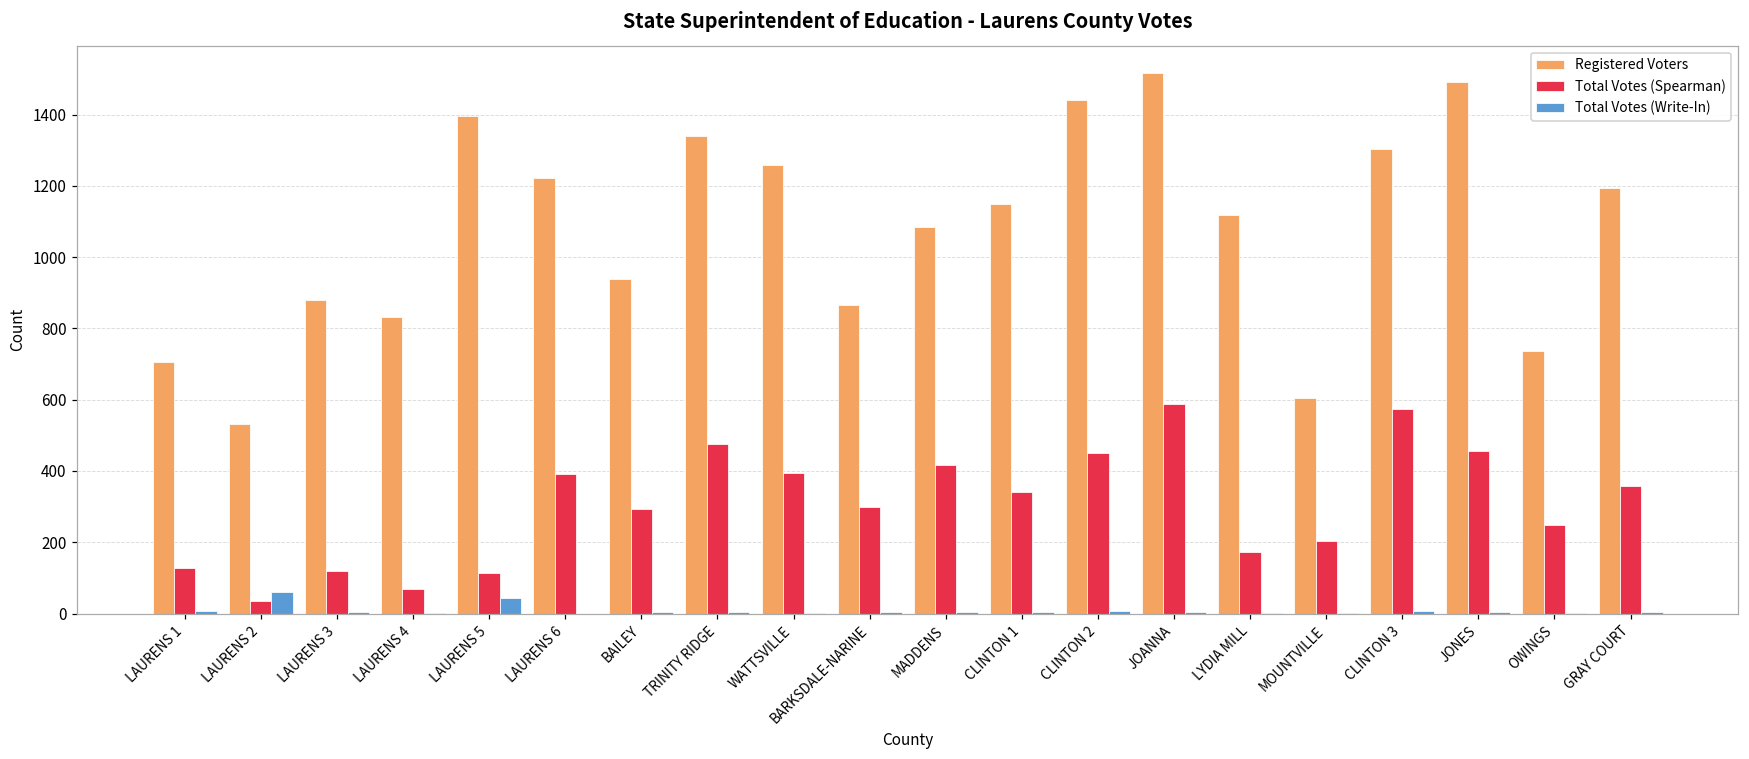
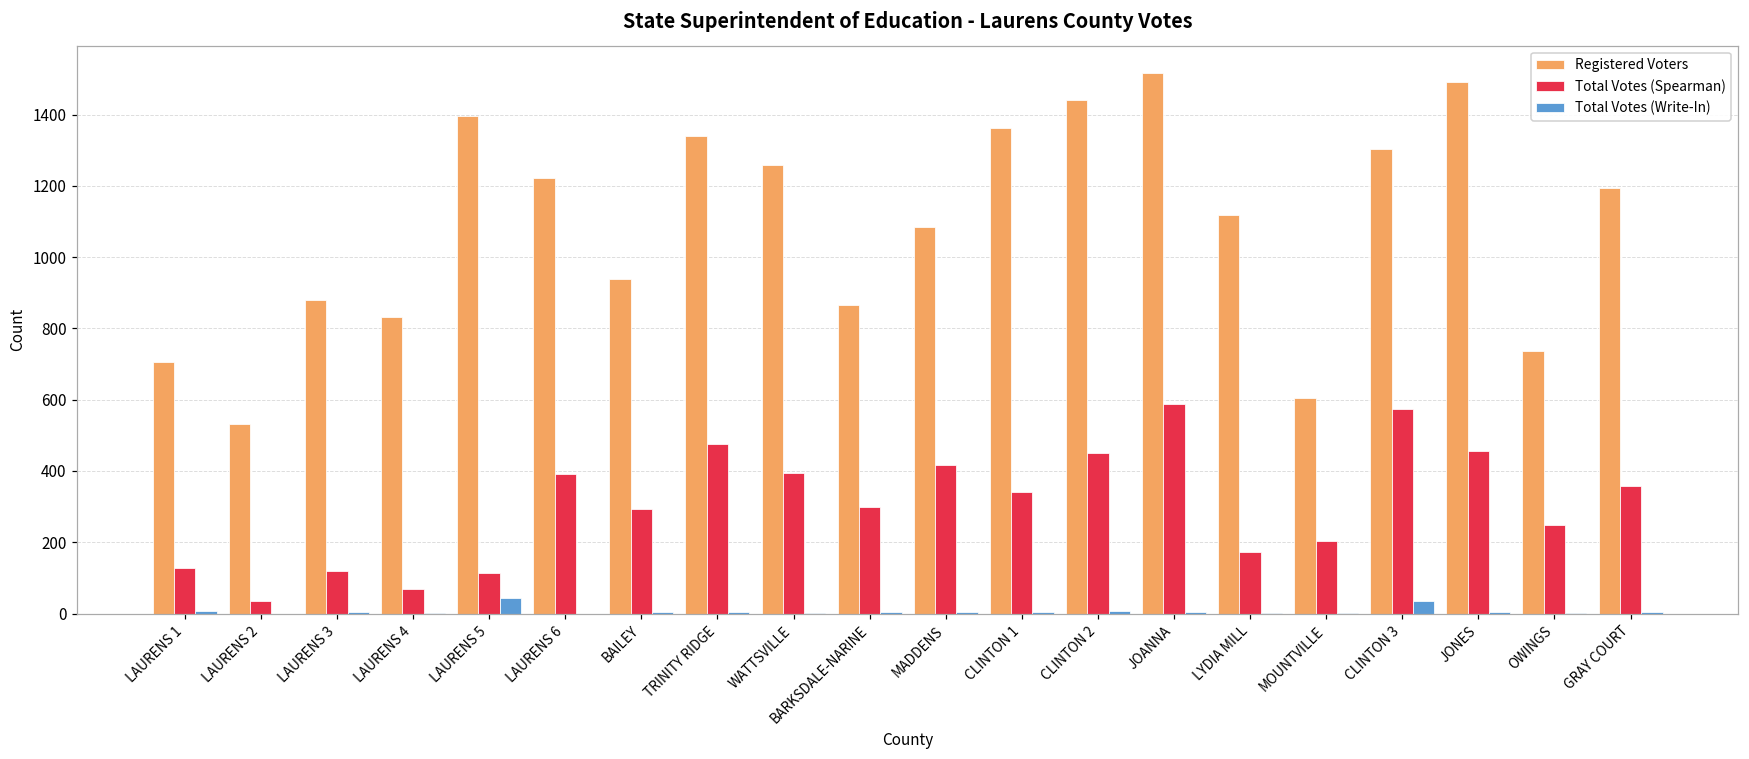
  {
    "Registered Voters": {
      "LAURENS 1": 710,
      "LAURENS 2": 530,
      "LAURENS 3": 880,
      "LAURENS 4": 830,
      "LAURENS 5": 1400,
      "LAURENS 6": 1220,
      "BAILEY": 940,
      "TRINITY RIDGE": 1340,
      "WATTSVILLE": 1260,
      "BARKSDALE-NARINE": 870,
      "MADDENS": 1090,
-     "CLINTON 1": 1150,
+     "CLINTON 1": 1360,
      "CLINTON 2": 1440,
      "JOANNA": 1520,
      "LYDIA MILL": 1120,
      "MOUNTVILLE": 610,
      "CLINTON 3": 1300,
      "JONES": 1490,
      "OWINGS": 740,
      "GRAY COURT": 1190
    },
    "Total Votes (Spearman)": {
      "LAURENS 1": 130,
      "LAURENS 2": 30,
      "LAURENS 3": 120,
      "LAURENS 4": 70,
      "LAURENS 5": 120,
      "LAURENS 6": 390,
      "BAILEY": 290,
      "TRINITY RIDGE": 480,
      "WATTSVILLE": 390,
      "BARKSDALE-NARINE": 300,
      "MADDENS": 420,
      "CLINTON 1": 340,
      "CLINTON 2": 450,
      "JOANNA": 590,
      "LYDIA MILL": 170,
      "MOUNTVILLE": 200,
      "CLINTON 3": 570,
      "JONES": 460,
      "OWINGS": 250,
      "GRAY COURT": 360
    },
    "Total Votes (Write-In)": {
-     "LAURENS 2": 60,
+     "LAURENS 2": 0,
      "LAURENS 5": 40,
      "LAURENS 6": 0,
      "CLINTON 2": 10,
-     "CLINTON 3": 10
+     "CLINTON 3": 40
    }
  }
